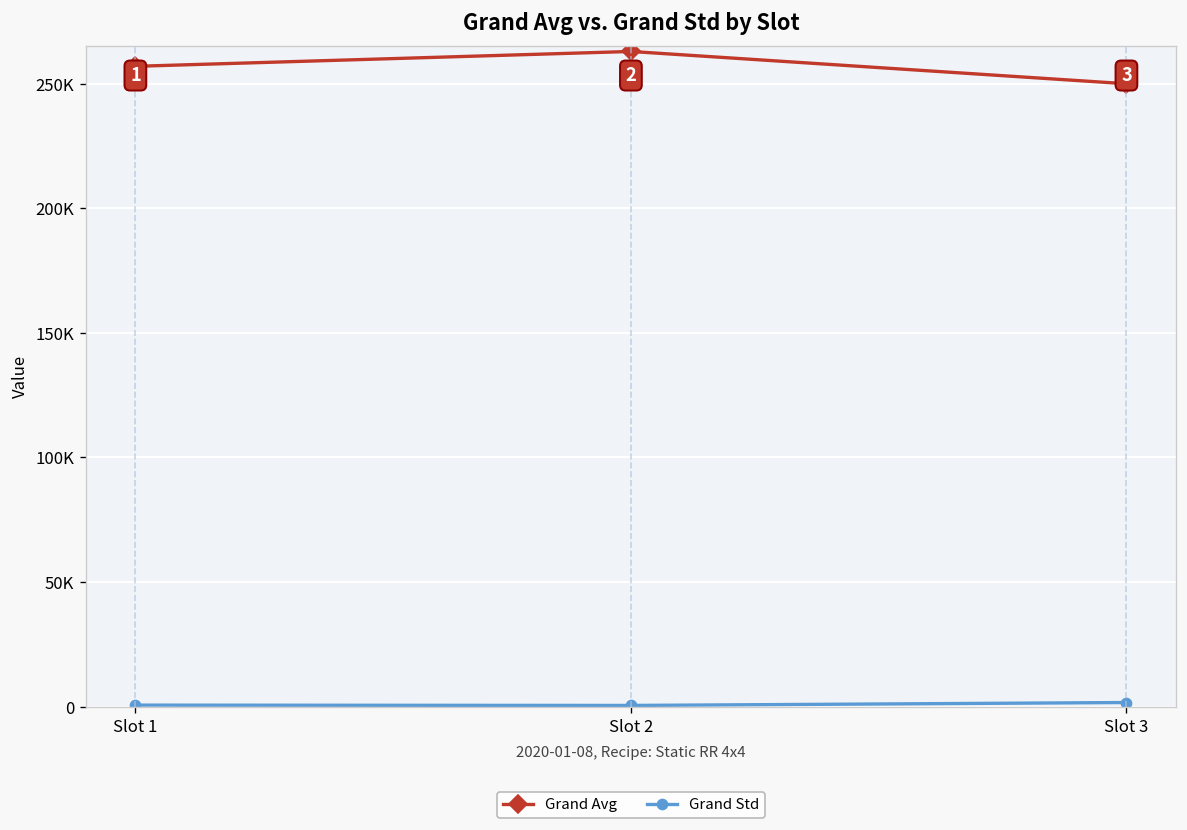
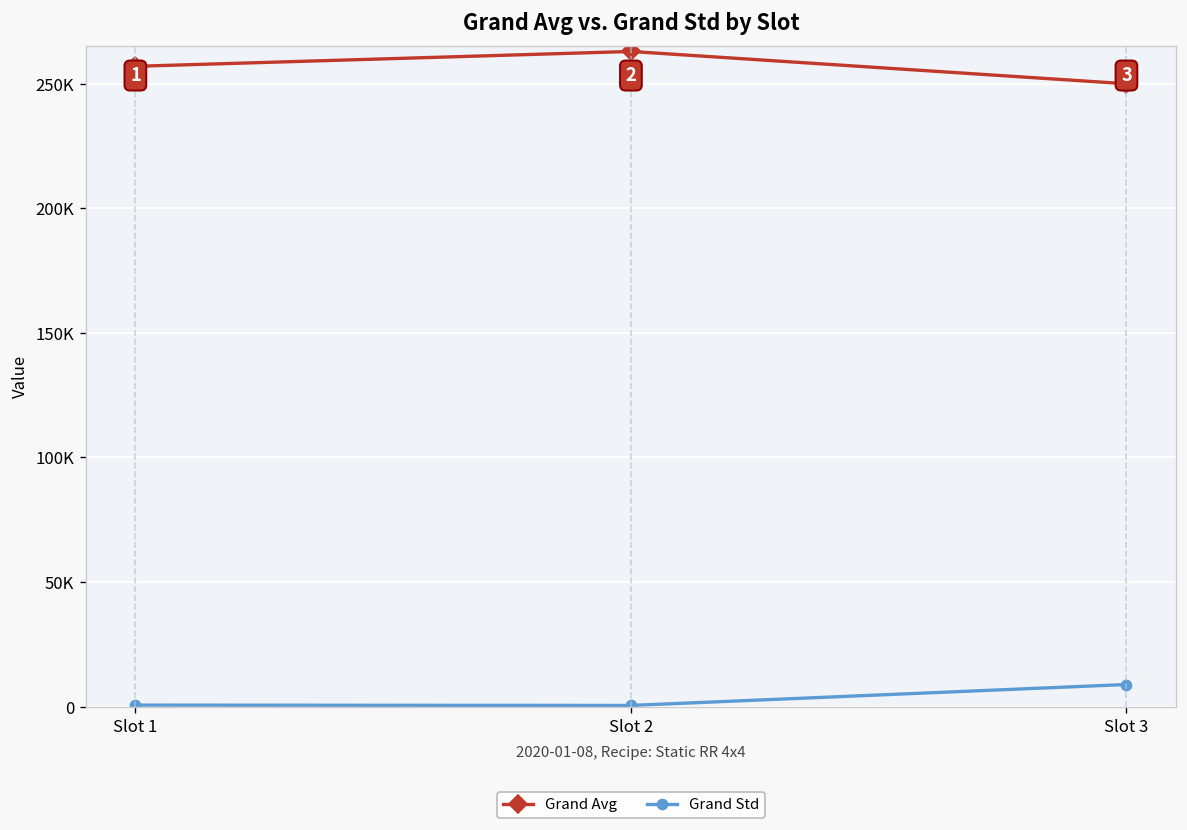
  {
    "Grand Std": {
      "Slot 1": 1000,
      "Slot 2": 0,
-     "Slot 3": 2000
+     "Slot 3": 9000
    }
  }
